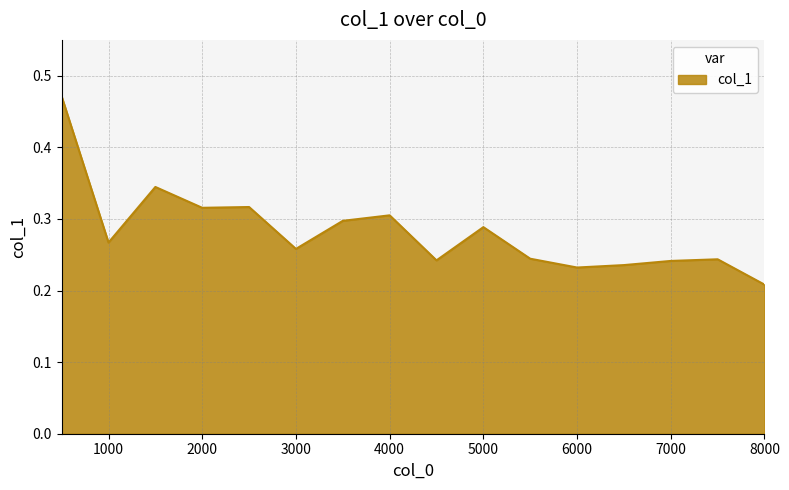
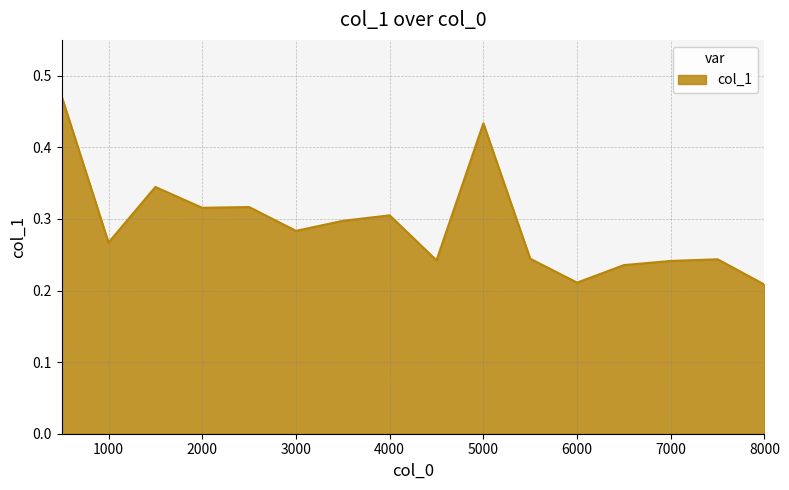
  {
    "1000": 0.27,
    "2000": 0.32,
-   "3000": 0.26,
+   "3000": 0.28,
    "4000": 0.31,
-   "5000": 0.29,
-   "6000": 0.23,
+   "5000": 0.43,
+   "6000": 0.21,
    "7000": 0.24,
    "8000": 0.21
  }
